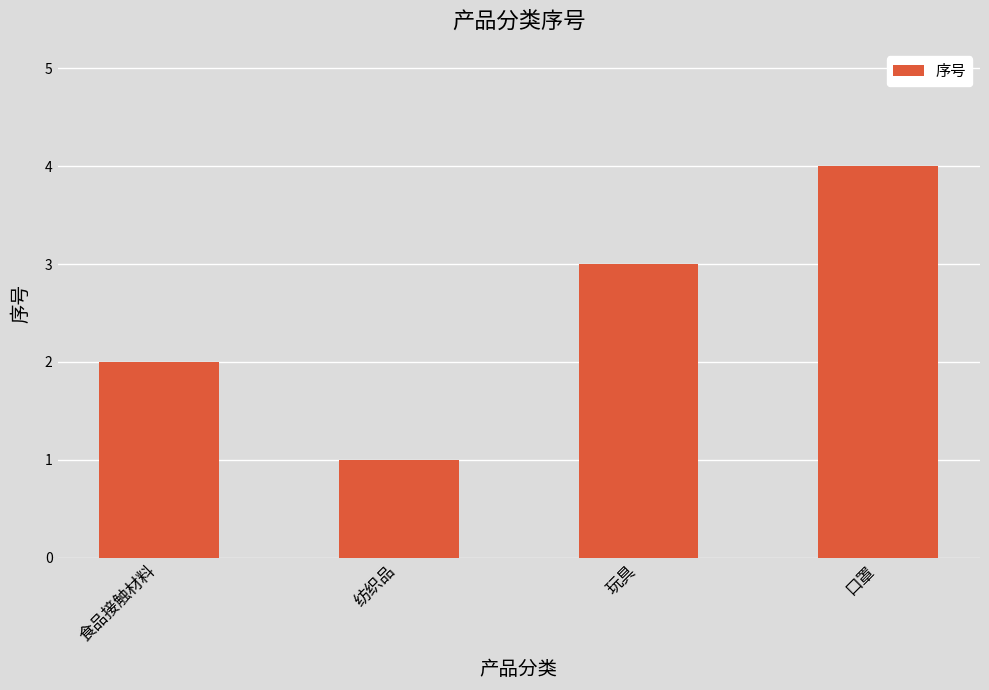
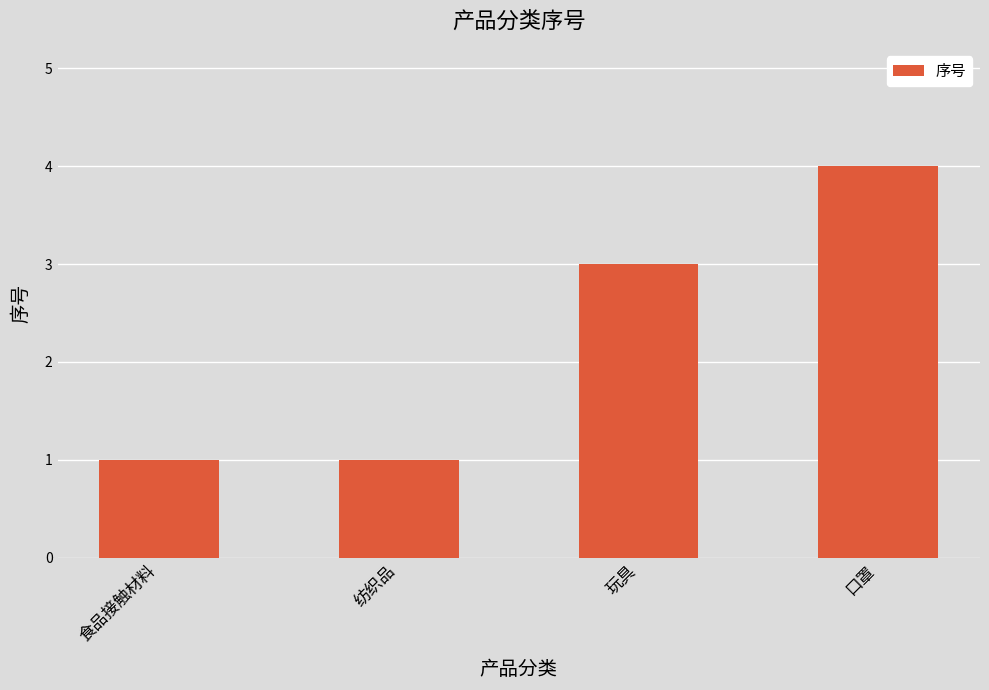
  {
-   "食品接触材料": 2,
+   "食品接触材料": 1,
    "纺织品": 1,
    "玩具": 3,
    "口罩": 4
  }
